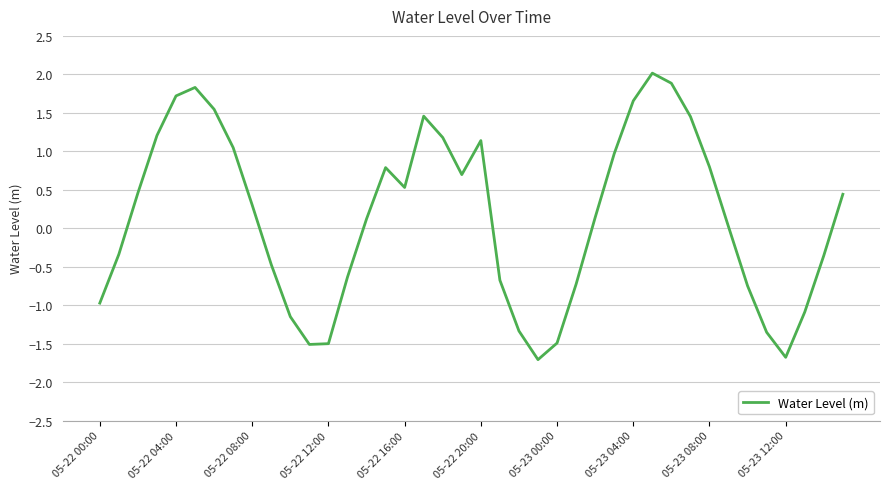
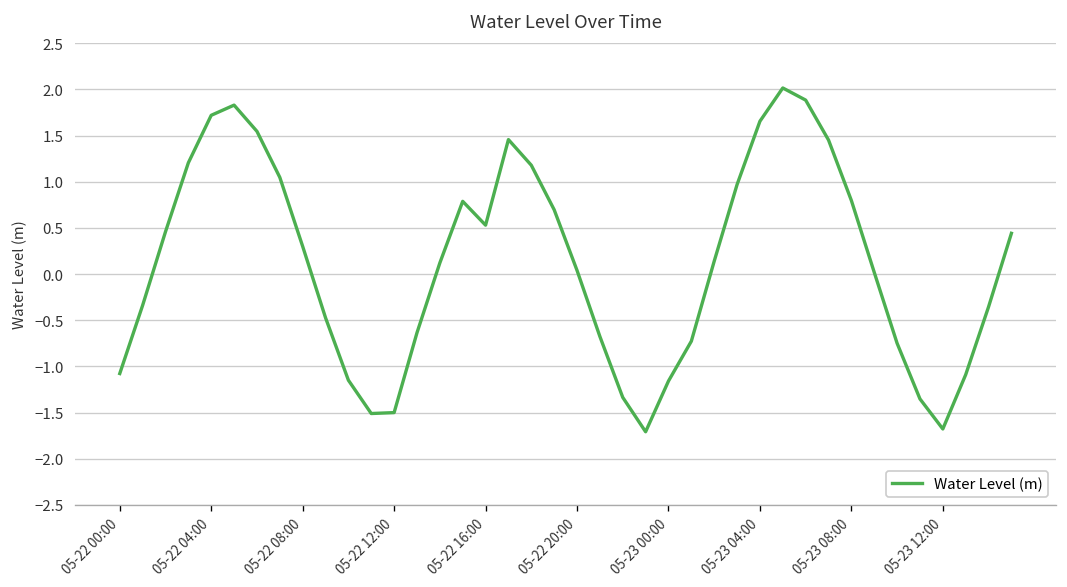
  {
-   "05-22 00:00": -1.0,
+   "05-22 00:00": -1.1,
    "05-22 04:00": 1.7,
    "05-22 08:00": 0.3,
    "05-22 12:00": -1.5,
    "05-22 16:00": 0.5,
-   "05-22 20:00": 1.1,
-   "05-23 00:00": -1.5,
+   "05-22 20:00": 0.0,
+   "05-23 00:00": -1.2,
    "05-23 04:00": 1.7,
    "05-23 08:00": 0.8,
    "05-23 12:00": -1.7
  }
